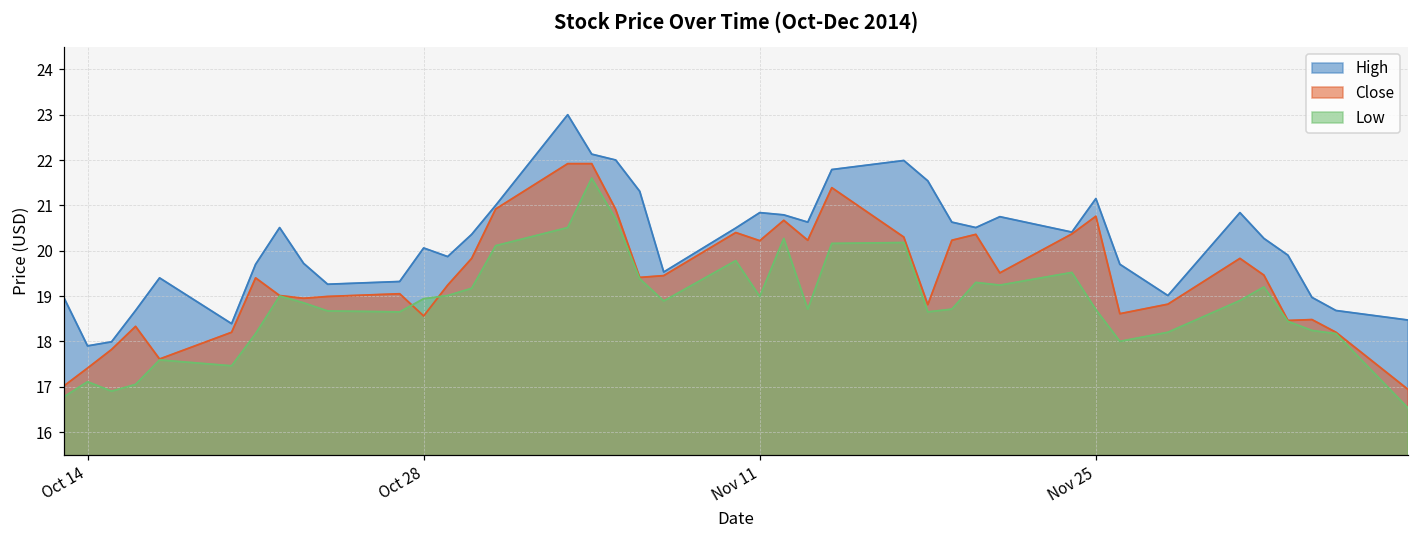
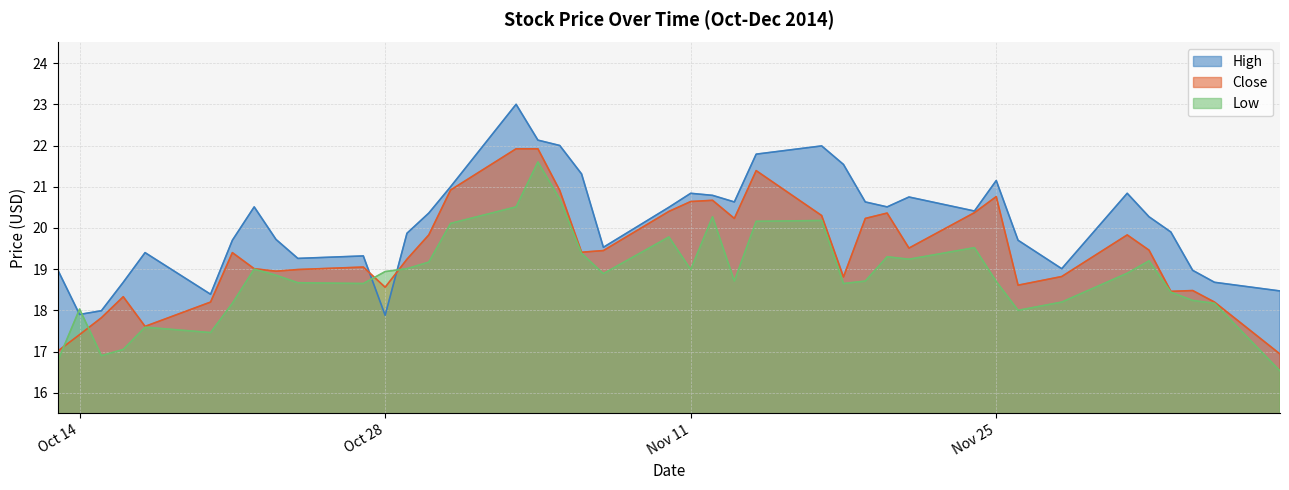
  {
    "High": {
      "Oct 14": 17.9,
-     "Oct 28": 20.1,
+     "Oct 28": 17.9,
      "Nov 11": 20.8,
      "Nov 25": 21.2
    },
    "Close": {
      "Oct 14": 17.4,
      "Oct 28": 18.6,
-     "Nov 11": 20.2,
+     "Nov 11": 20.6,
      "Nov 25": 20.8
    },
    "Low": {
-     "Oct 14": 17.1,
+     "Oct 14": 18.0,
      "Oct 28": 18.9,
      "Nov 11": 19.0,
      "Nov 25": 18.7
    }
  }
